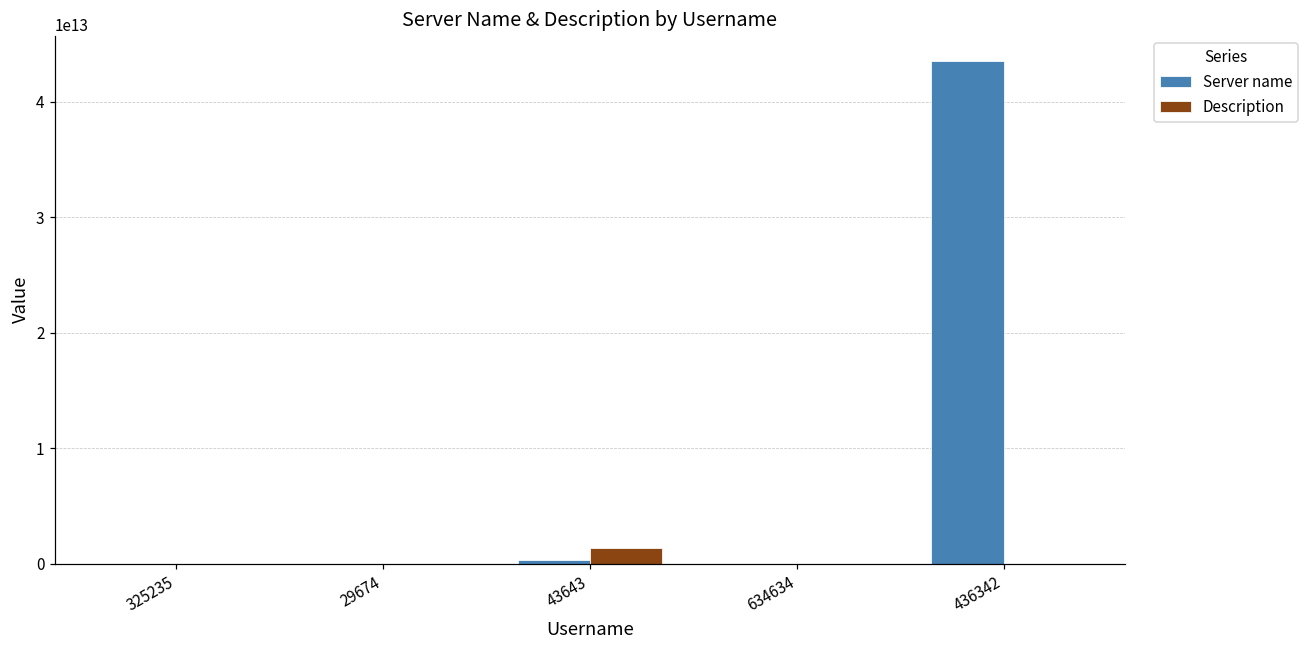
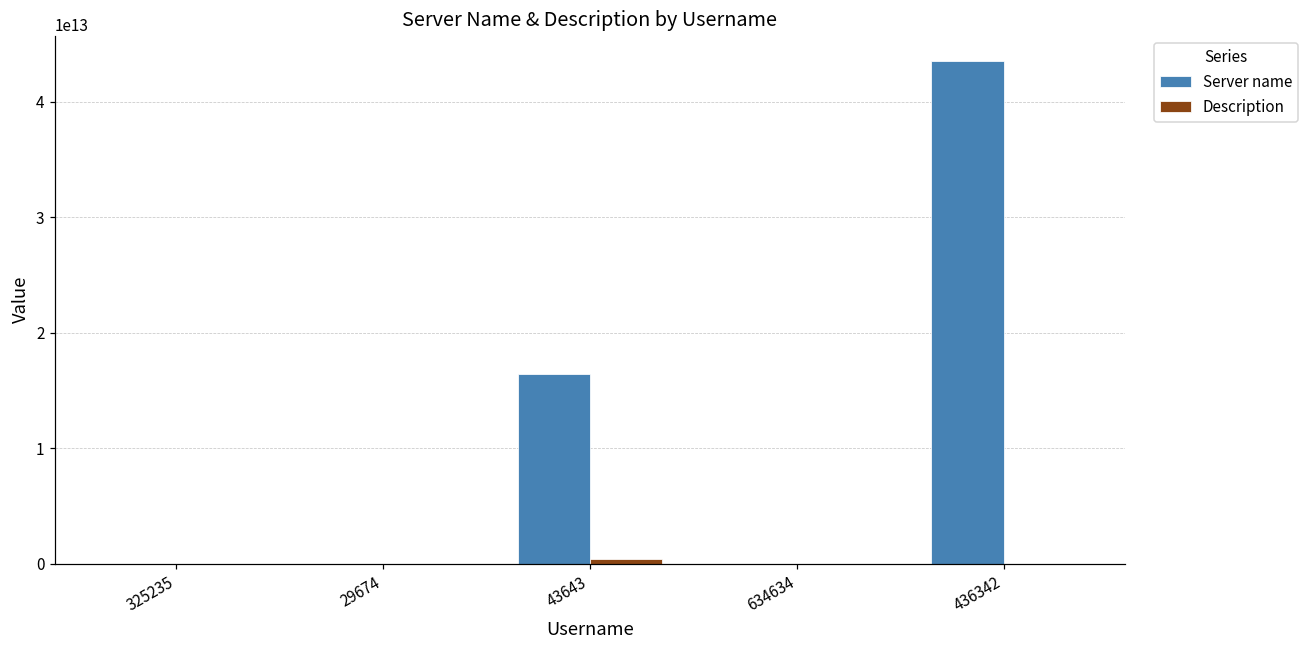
  {
    "Server name": {
-     "43643": 300000000000,
+     "43643": 16500000000000,
      "634634": 0,
      "436342": 43600000000000
    },
    "Description": {
-     "43643": 1400000000000
+     "43643": 400000000000
    }
  }
